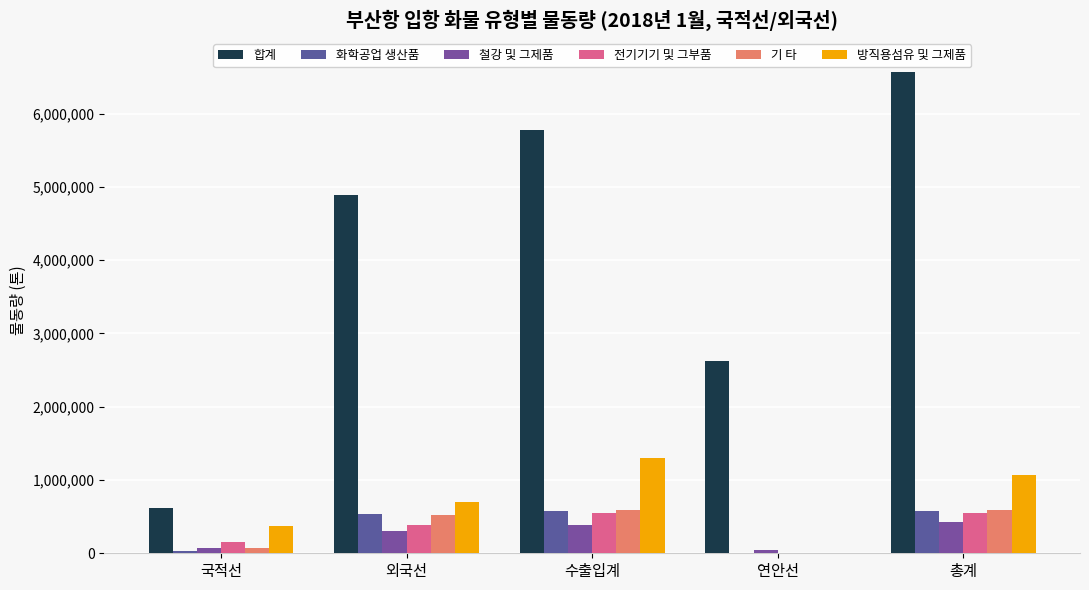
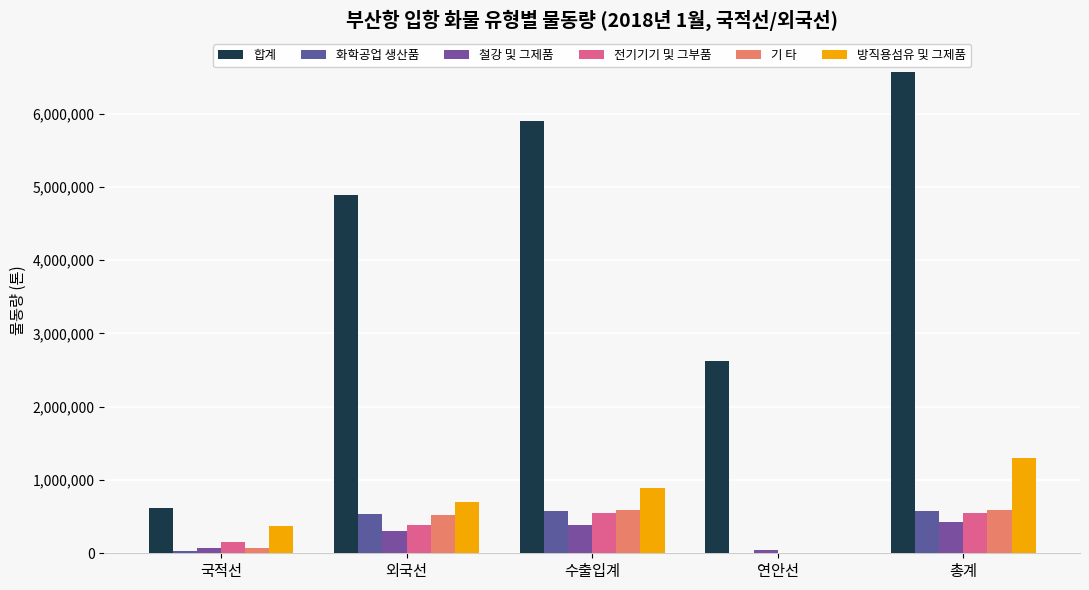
  {
    "합계": {
      "국적선": "600,000",
      "외국선": "4,900,000",
-     "수출입계": "5,800,000",
+     "수출입계": "5,900,000",
      "연안선": "2,600,000",
      "총계": "6,600,000"
    },
    "방직용섬유 및 그제품": {
      "국적선": "400,000",
      "외국선": "700,000",
-     "수출입계": "1,300,000",
+     "수출입계": "900,000",
      "연안선": "0",
-     "총계": "1,100,000"
+     "총계": "1,300,000"
    }
  }
